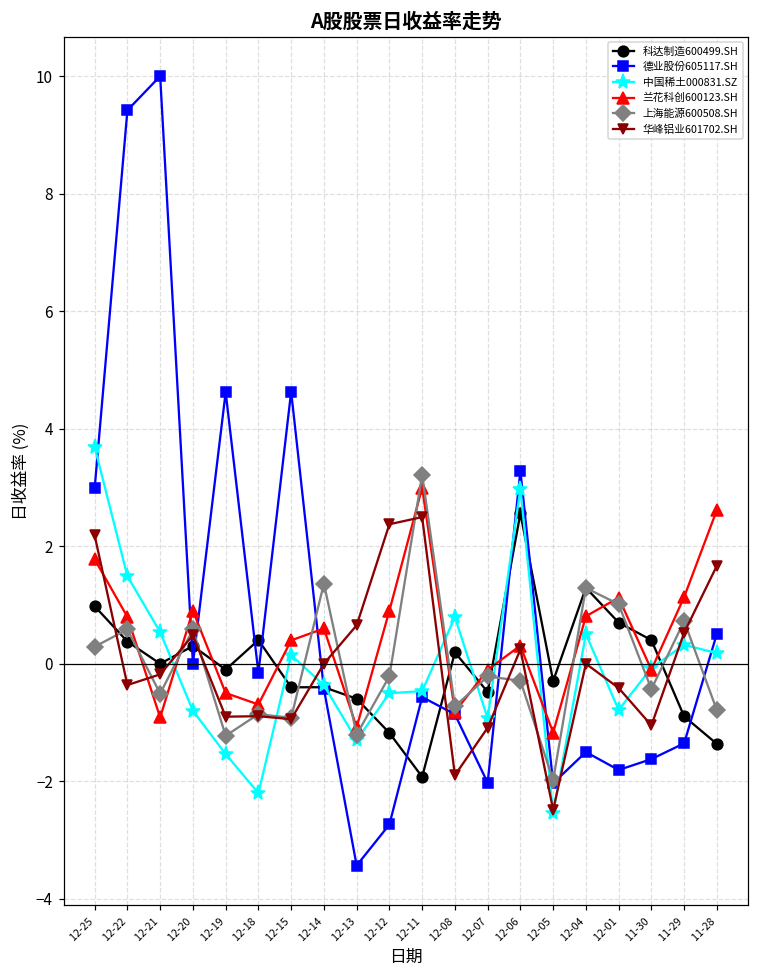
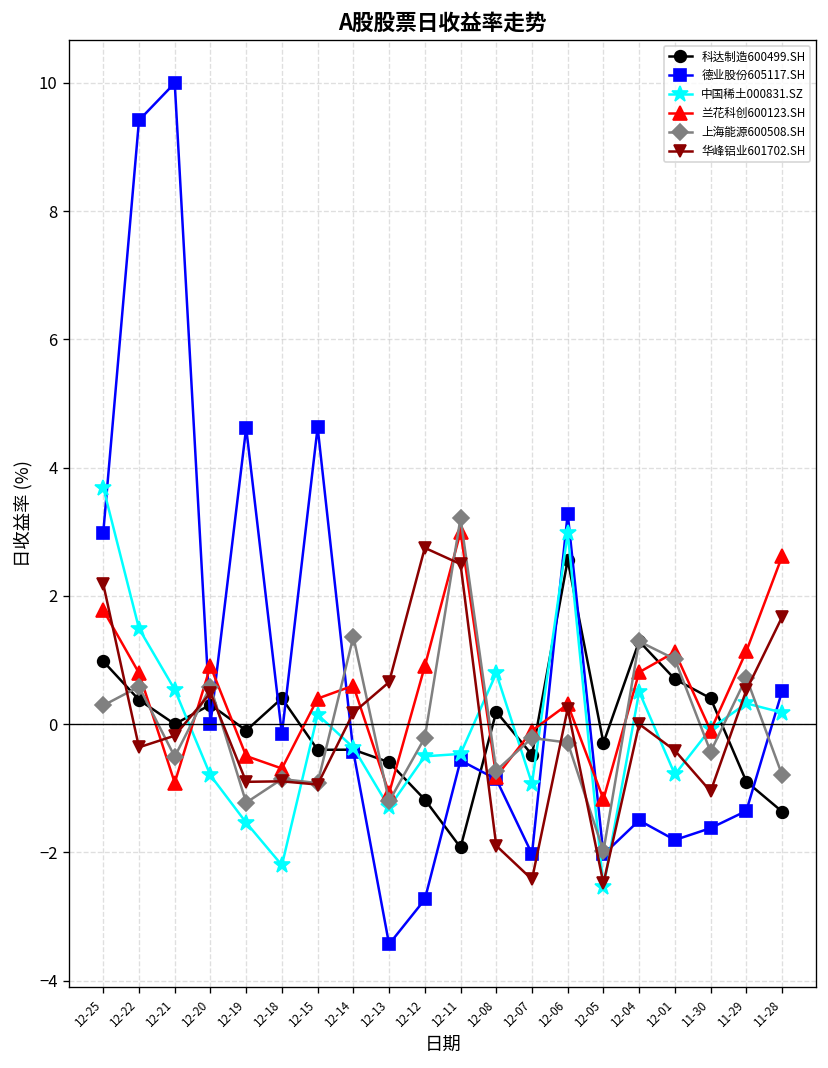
  {
    "科达制造600499.SH": {
      "12-25": 1.0,
      "12-22": 0.4,
      "12-21": 0.0,
      "12-20": 0.3,
      "12-19": -0.1,
      "12-18": 0.4,
      "12-15": -0.4,
      "12-13": -0.6,
      "12-12": -1.2,
      "12-11": -1.9,
      "12-08": 0.2,
      "12-07": -0.5,
      "12-06": 2.6,
      "12-05": -0.3,
      "12-01": 0.7,
      "11-30": 0.4,
      "11-29": -0.9,
      "11-28": -1.4
    },
    "德业股份605117.SH": {
      "12-25": 3.0,
      "12-22": 9.4,
      "12-21": 10.0,
      "12-20": 0.0,
      "12-19": 4.6,
      "12-18": -0.2,
      "12-15": 4.6,
      "12-13": -3.4,
      "12-12": -2.7,
      "12-11": -0.6,
      "12-07": -2.0,
      "12-06": 3.3,
      "12-05": -2.0,
      "12-04": -1.5,
      "12-01": -1.8,
      "11-30": -1.6,
      "11-29": -1.4,
      "11-28": 0.5
    },
    "中国稀土000831.SZ": {
      "12-25": 3.7,
      "12-22": 1.5,
      "12-21": 0.5,
      "12-20": -0.8,
      "12-19": -1.5,
      "12-18": -2.2,
      "12-15": 0.1,
      "12-13": -1.3,
      "12-12": -0.5,
      "12-11": -0.5,
      "12-08": 0.8,
      "12-07": -0.9,
      "12-06": 3.0,
      "12-05": -2.5,
      "12-04": 0.5,
      "12-01": -0.8,
      "11-29": 0.3,
      "11-28": 0.2
    },
    "兰花科创600123.SH": {
      "12-25": 1.8,
      "12-22": 0.8,
      "12-21": -0.9,
      "12-20": 0.9,
      "12-19": -0.5,
      "12-18": -0.7,
      "12-15": 0.4,
      "12-14": 0.6,
      "12-13": -1.1,
      "12-12": 0.9,
      "12-11": 3.0,
      "12-07": -0.1,
      "12-06": 0.3,
      "12-05": -1.2,
      "12-04": 0.8,
      "12-01": 1.1,
      "11-29": 1.1,
      "11-28": 2.6
    },
    "上海能源600508.SH": {
      "12-25": 0.3,
      "12-22": 0.6,
      "12-21": -0.5,
      "12-20": 0.6,
      "12-19": -1.2,
      "12-14": 1.4,
      "12-13": -1.2,
      "12-12": -0.2,
      "12-11": 3.2,
      "12-08": -0.7,
      "12-07": -0.2,
      "12-06": -0.3,
      "12-05": -2.0,
      "12-01": 1.0,
      "11-30": -0.4,
      "11-29": 0.7,
      "11-28": -0.8
    },
    "华峰铝业601702.SH": {
      "12-25": 2.2,
      "12-22": -0.4,
      "12-21": -0.2,
      "12-20": 0.5,
      "12-19": -0.9,
-     "12-14": 0.0,
+     "12-14": 0.2,
      "12-13": 0.7,
-     "12-12": 2.4,
+     "12-12": 2.7,
      "12-11": 2.5,
      "12-08": -1.9,
-     "12-07": -1.1,
+     "12-07": -2.4,
      "12-06": 0.2,
      "12-05": -2.5,
      "12-04": 0.0,
      "12-01": -0.4,
      "11-30": -1.0,
      "11-29": 0.5,
      "11-28": 1.7
    }
  }
